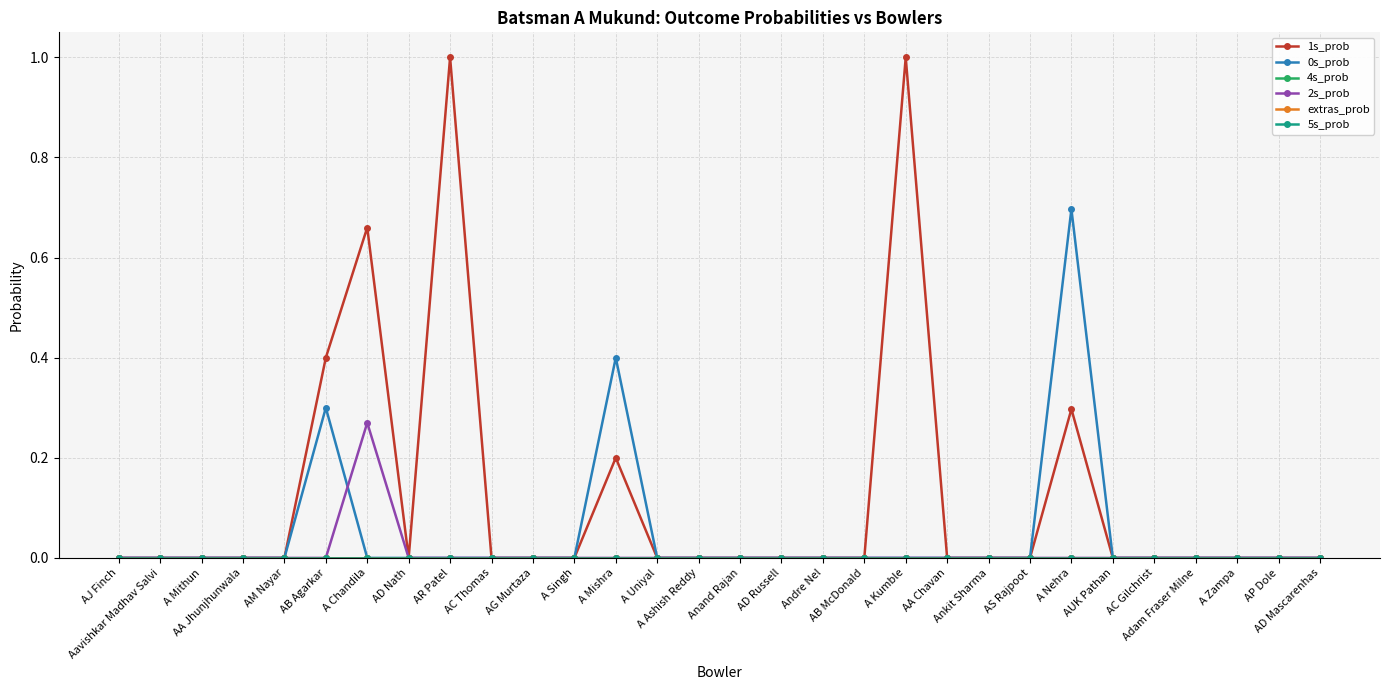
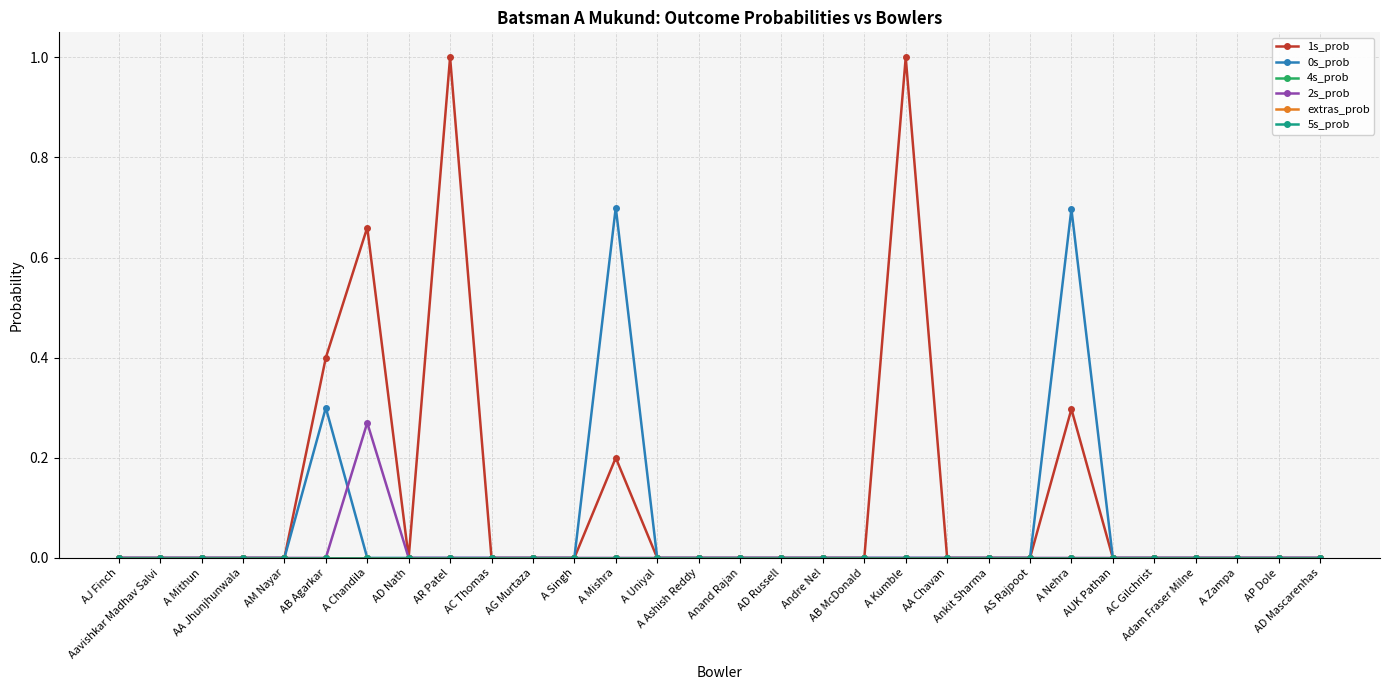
  {
    "1s_prob": {
      "AB Agarkar": 0.4,
      "A Chandila": 0.66,
      "AR Patel": 1.0,
      "A Mishra": 0.2,
      "A Kumble": 1.0,
      "A Nehra": 0.3
    },
    "0s_prob": {
      "AB Agarkar": 0.3,
-     "A Mishra": 0.4,
+     "A Mishra": 0.7,
      "A Nehra": 0.7
    },
    "2s_prob": {
      "A Chandila": 0.27
    }
  }
